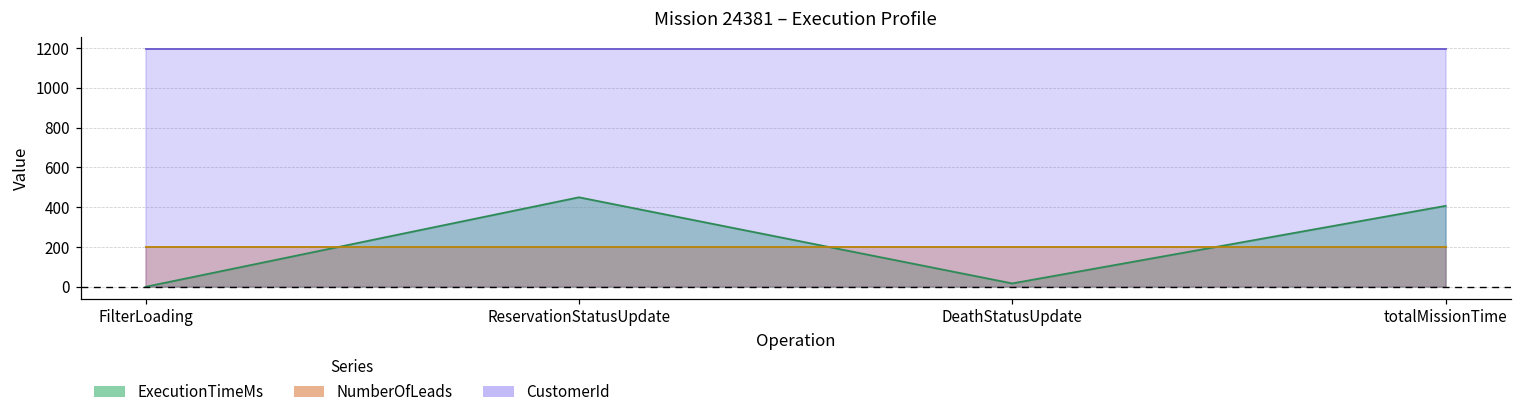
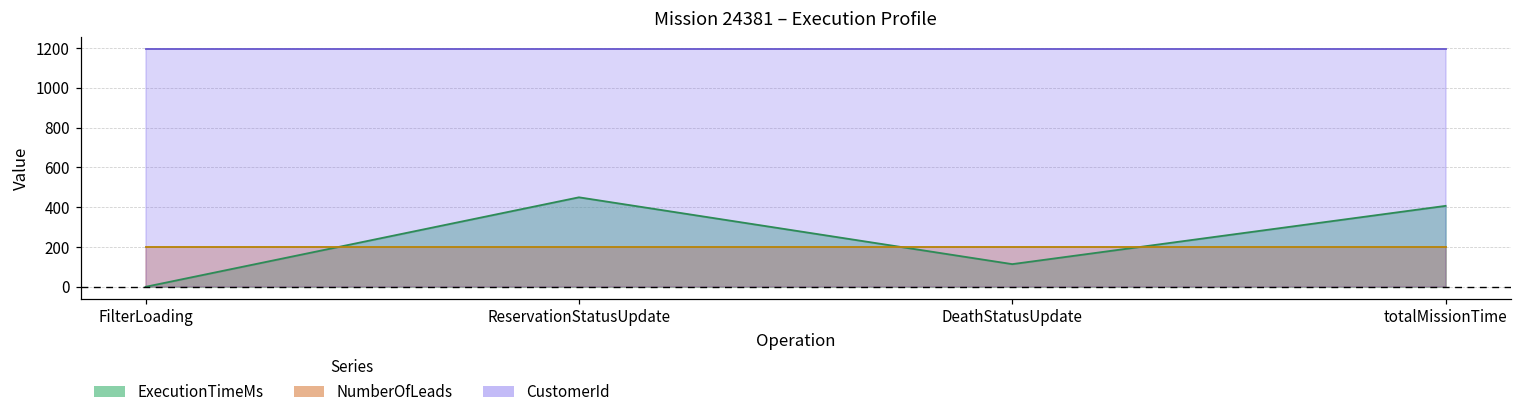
  {
    "ExecutionTimeMs": {
      "FilterLoading": 0,
      "ReservationStatusUpdate": 450,
-     "DeathStatusUpdate": 20,
+     "DeathStatusUpdate": 110,
      "totalMissionTime": 410
    },
    "NumberOfLeads": {
      "FilterLoading": 200,
      "ReservationStatusUpdate": 200,
      "DeathStatusUpdate": 200,
      "totalMissionTime": 200
    },
    "CustomerId": {
      "FilterLoading": 1190,
      "ReservationStatusUpdate": 1190,
      "DeathStatusUpdate": 1190,
      "totalMissionTime": 1190
    }
  }
